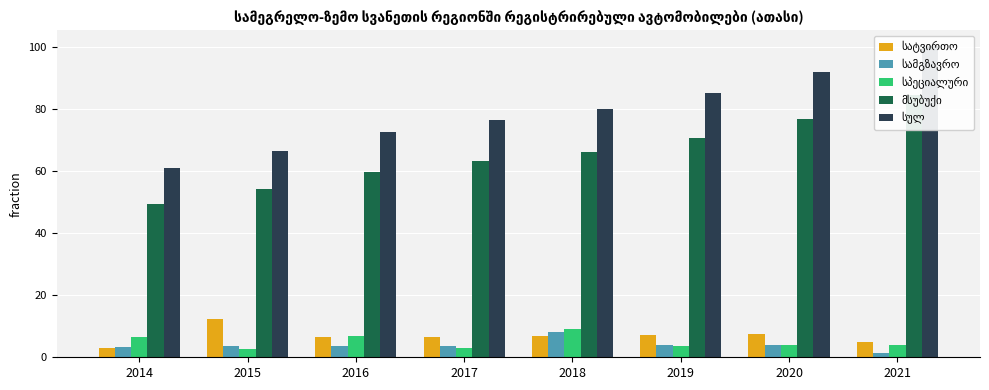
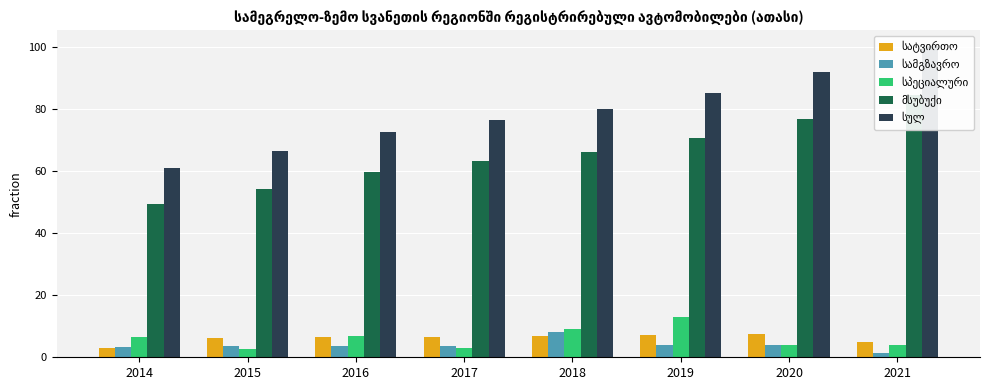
  {
    "სატვირთო": {
      "2014": 3,
-     "2015": 12,
+     "2015": 6,
      "2016": 6,
      "2017": 7,
      "2018": 7,
      "2019": 7,
      "2020": 8,
      "2021": 5
    },
    "სამგზავრო": {
      "2014": 3,
      "2015": 4,
      "2016": 4,
      "2017": 4,
      "2018": 8,
      "2019": 4,
      "2020": 4,
      "2021": 1
    },
    "სპეციალური": {
      "2014": 7,
      "2015": 3,
      "2016": 7,
      "2017": 3,
      "2018": 9,
-     "2019": 4,
+     "2019": 13,
      "2020": 4,
      "2021": 4
    }
  }
